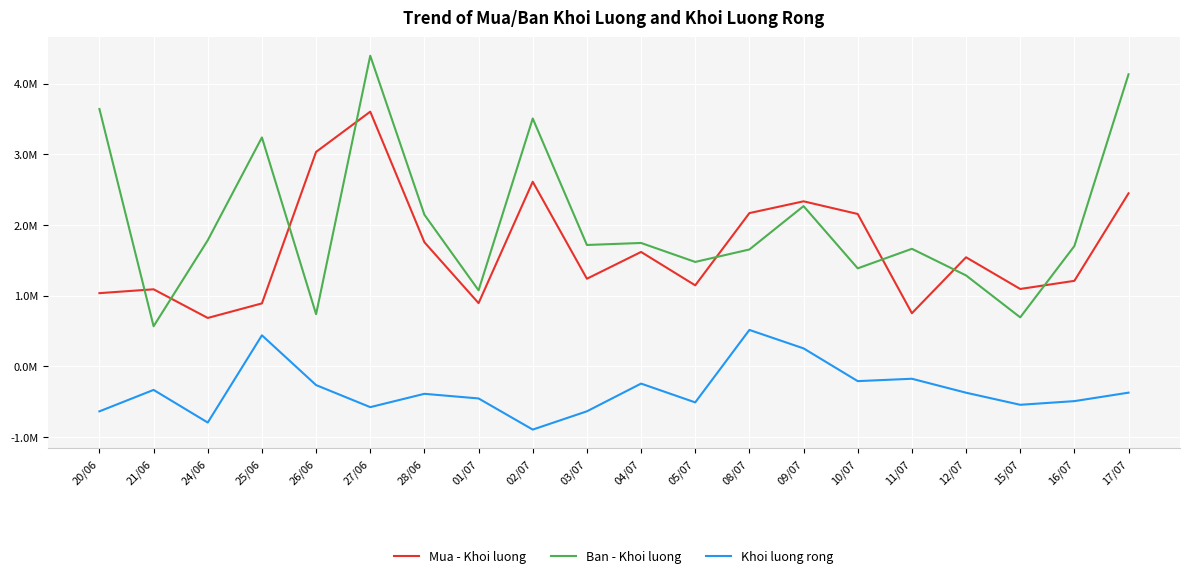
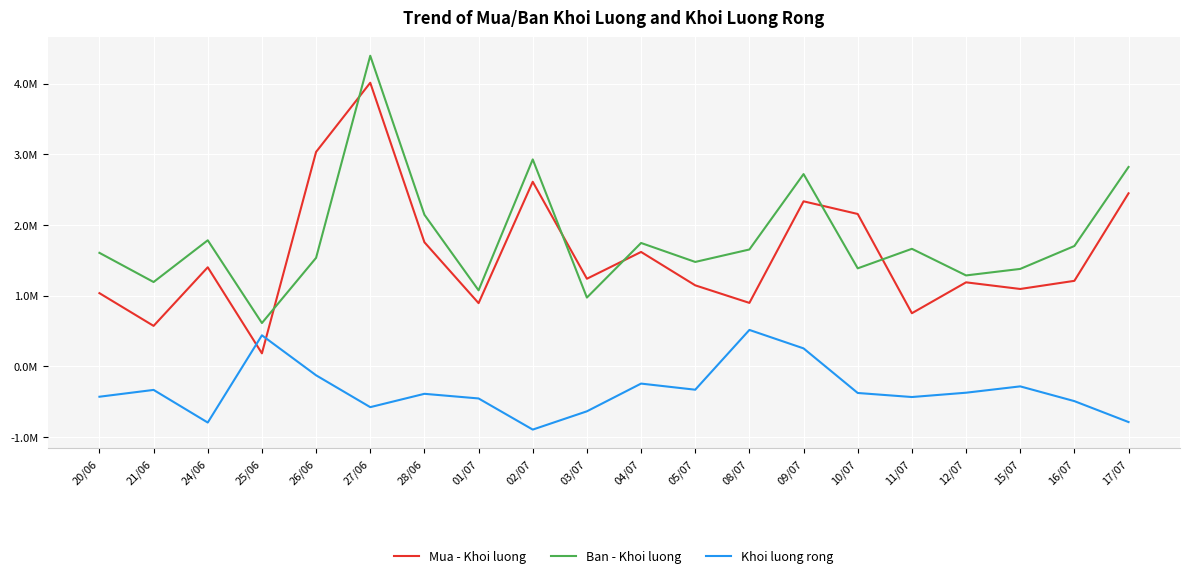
  {
    "Mua - Khoi luong": {
      "20/06": 1000000,
-     "21/06": 1100000,
-     "24/06": 700000,
-     "25/06": 900000,
+     "21/06": 600000,
+     "24/06": 1400000,
+     "25/06": 200000,
      "26/06": 3000000,
-     "27/06": 3600000,
+     "27/06": 4000000,
      "28/06": 1800000,
      "01/07": 900000,
      "02/07": 2600000,
      "03/07": 1200000,
      "04/07": 1600000,
      "05/07": 1100000,
-     "08/07": 2200000,
+     "08/07": 900000,
      "09/07": 2300000,
      "10/07": 2200000,
      "11/07": 800000,
-     "12/07": 1500000,
+     "12/07": 1200000,
      "15/07": 1100000,
      "16/07": 1200000,
      "17/07": 2400000
    },
    "Ban - Khoi luong": {
-     "20/06": 3600000,
-     "21/06": 600000,
+     "20/06": 1600000,
+     "21/06": 1200000,
      "24/06": 1800000,
-     "25/06": 3200000,
-     "26/06": 700000,
+     "25/06": 600000,
+     "26/06": 1500000,
      "27/06": 4400000,
      "28/06": 2100000,
      "01/07": 1100000,
-     "02/07": 3500000,
-     "03/07": 1700000,
+     "02/07": 2900000,
+     "03/07": 1000000,
      "04/07": 1700000,
      "05/07": 1500000,
      "08/07": 1700000,
-     "09/07": 2300000,
+     "09/07": 2700000,
      "10/07": 1400000,
      "11/07": 1700000,
      "12/07": 1300000,
-     "15/07": 700000,
+     "15/07": 1400000,
      "16/07": 1700000,
-     "17/07": 4100000
+     "17/07": 2800000
    },
    "Khoi luong rong": {
-     "20/06": -600000,
+     "20/06": -400000,
      "21/06": -300000,
      "24/06": -800000,
      "25/06": 400000,
-     "26/06": -300000,
+     "26/06": -100000,
      "27/06": -600000,
      "28/06": -400000,
      "01/07": -500000,
      "02/07": -900000,
      "03/07": -600000,
      "04/07": -200000,
-     "05/07": -500000,
+     "05/07": -300000,
      "08/07": 500000,
      "09/07": 300000,
-     "10/07": -200000,
-     "11/07": -200000,
+     "10/07": -400000,
+     "11/07": -400000,
      "12/07": -400000,
-     "15/07": -500000,
+     "15/07": -300000,
      "16/07": -500000,
-     "17/07": -400000
+     "17/07": -800000
    }
  }
